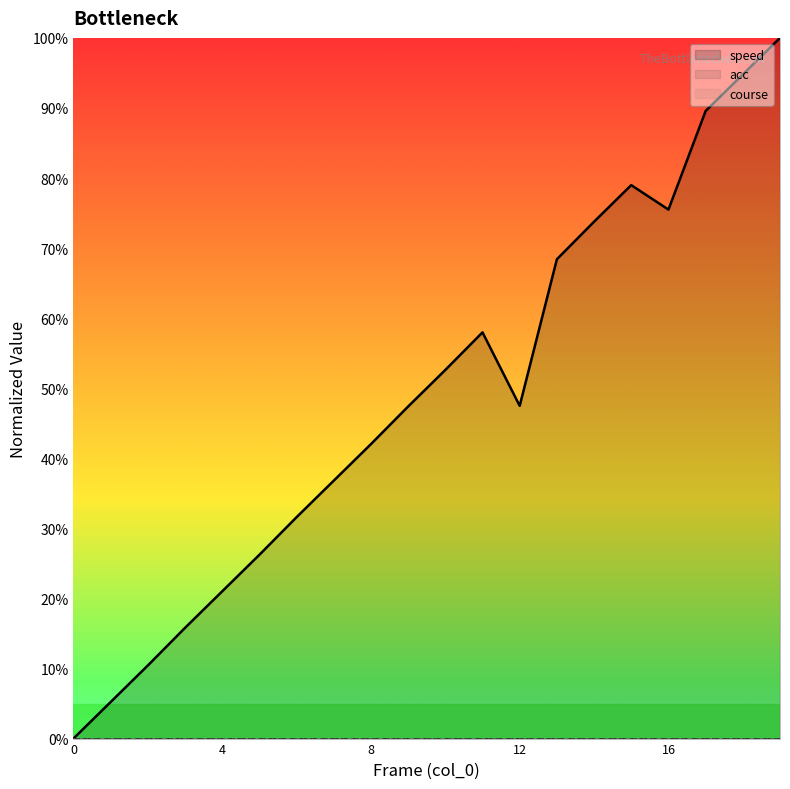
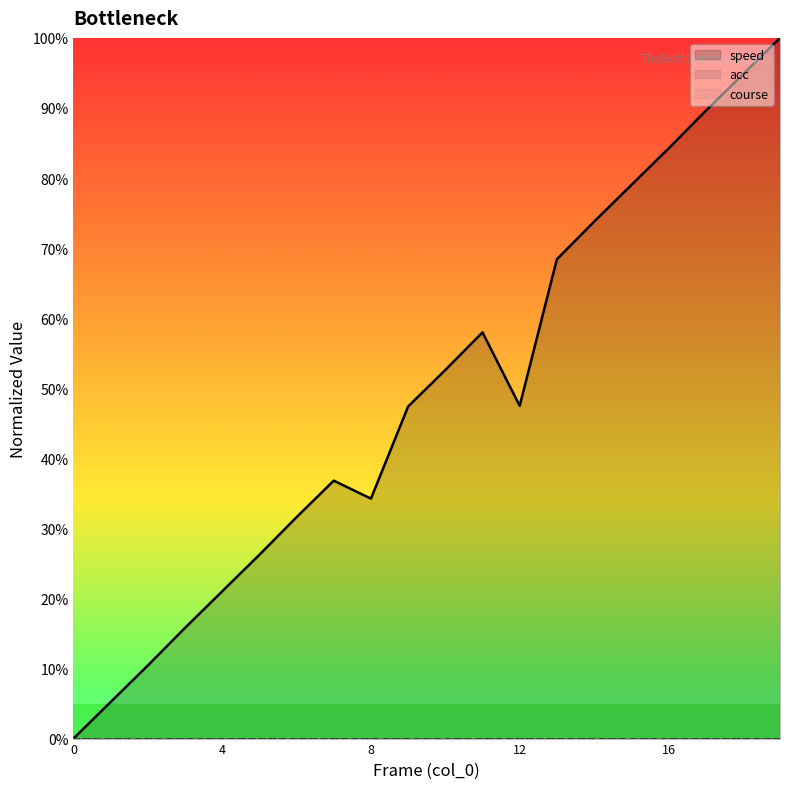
  {
    "speed": {
      "4": "21%",
-     "8": "42%",
+     "8": "34%",
      "12": "47%",
-     "16": "75%"
+     "16": "84%"
    }
  }
